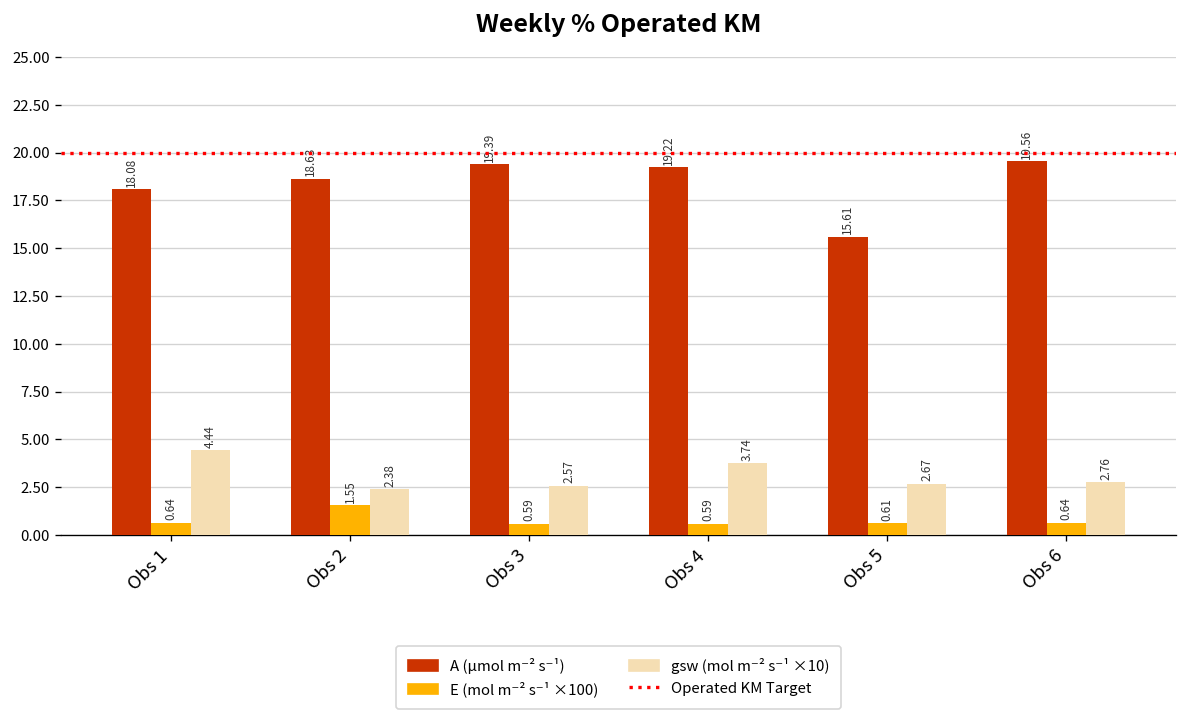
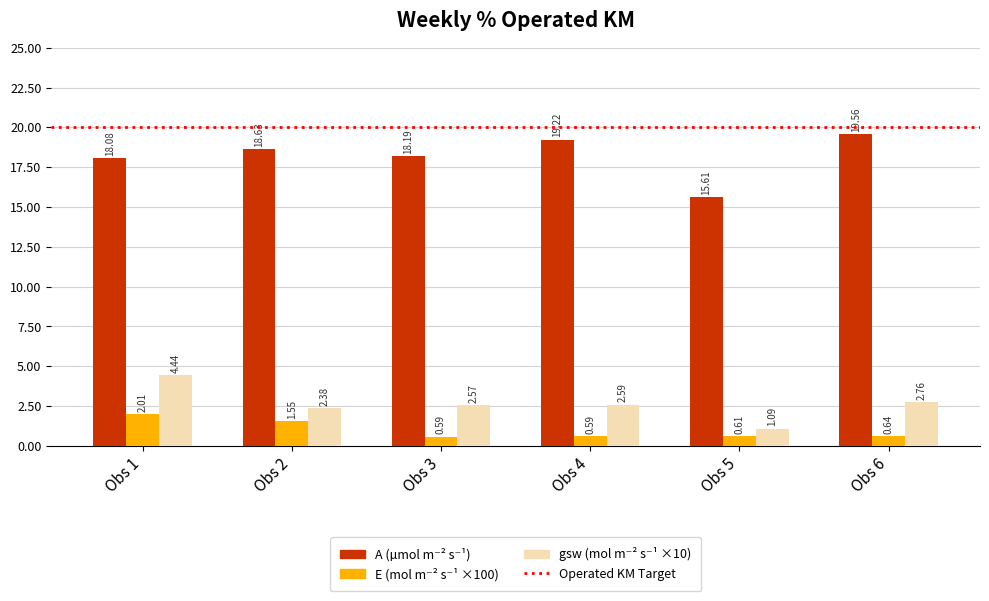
  {
    "A (µmol m⁻² s⁻¹)": {
      "Obs 1": 18.08,
      "Obs 2": 18.63,
-     "Obs 3": 19.39,
+     "Obs 3": 18.19,
      "Obs 4": 19.22,
      "Obs 5": 15.61,
      "Obs 6": 19.56
    },
    "E (mol m⁻² s⁻¹ ×100)": {
-     "Obs 1": 0.64,
+     "Obs 1": 2.01,
      "Obs 2": 1.55,
      "Obs 3": 0.59,
      "Obs 4": 0.59,
      "Obs 5": 0.61,
      "Obs 6": 0.64
    },
    "gsw (mol m⁻² s⁻¹ ×10)": {
      "Obs 1": 4.44,
      "Obs 2": 2.38,
      "Obs 3": 2.57,
-     "Obs 4": 3.74,
-     "Obs 5": 2.67,
+     "Obs 4": 2.59,
+     "Obs 5": 1.09,
      "Obs 6": 2.76
    }
  }
